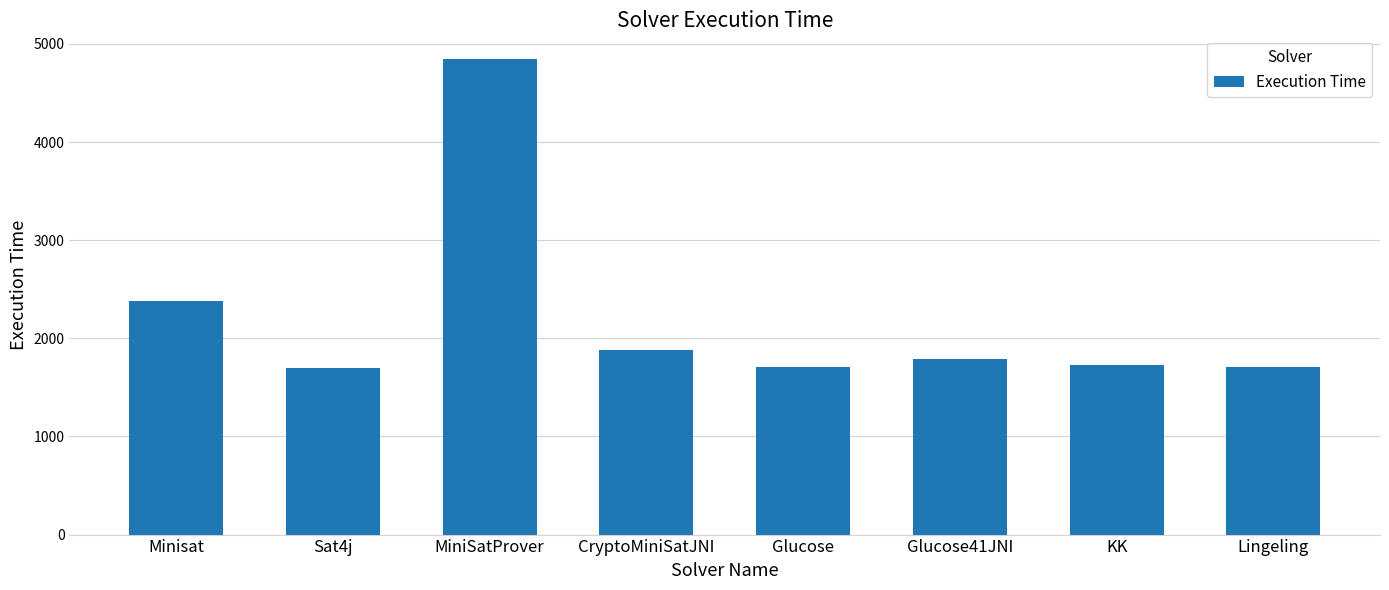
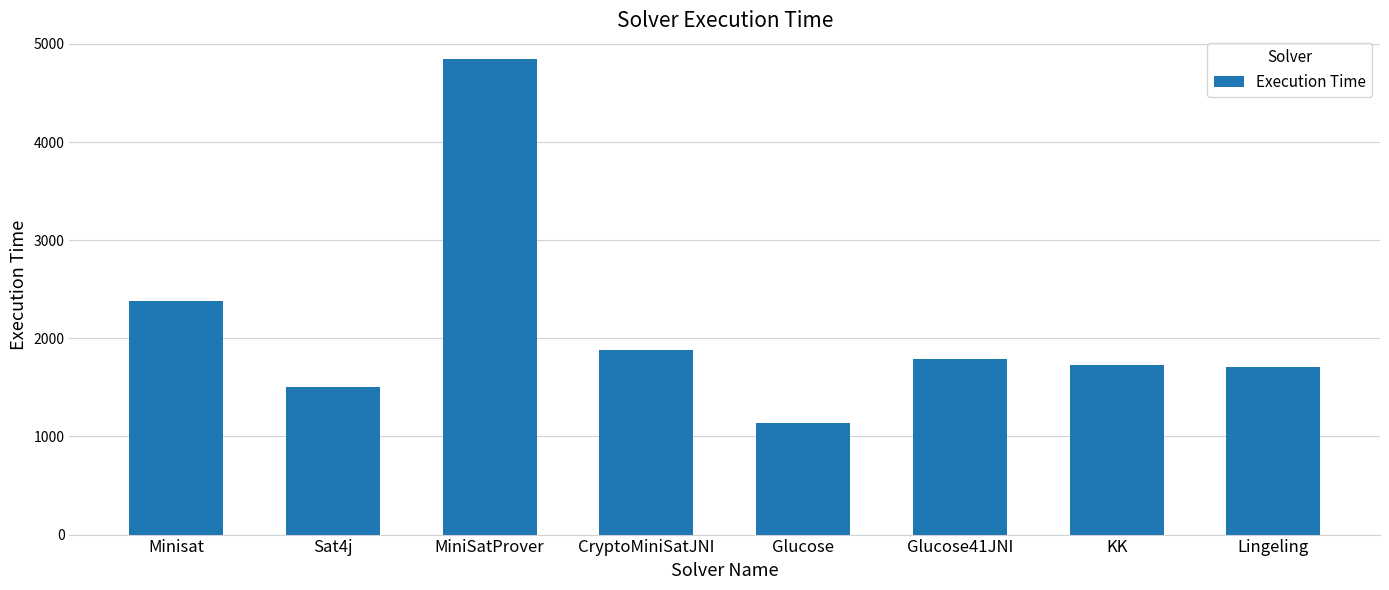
  {
    "Minisat": 2400,
-   "Sat4j": 1700,
+   "Sat4j": 1500,
    "MiniSatProver": 4800,
    "CryptoMiniSatJNI": 1900,
-   "Glucose": 1700,
+   "Glucose": 1100,
    "Glucose41JNI": 1800,
    "KK": 1700,
    "Lingeling": 1700
  }
